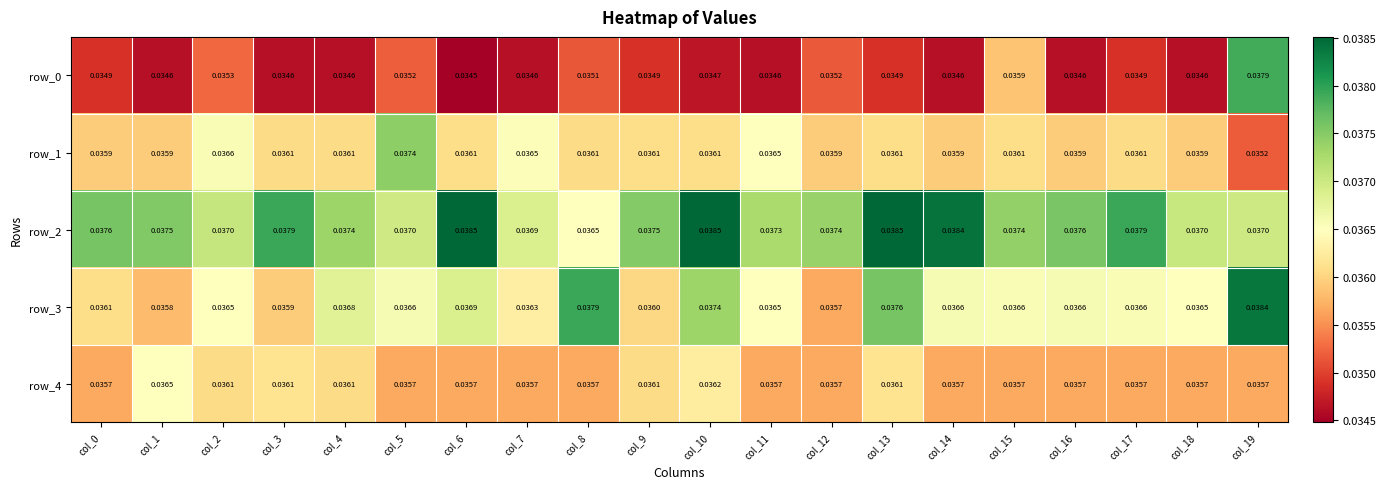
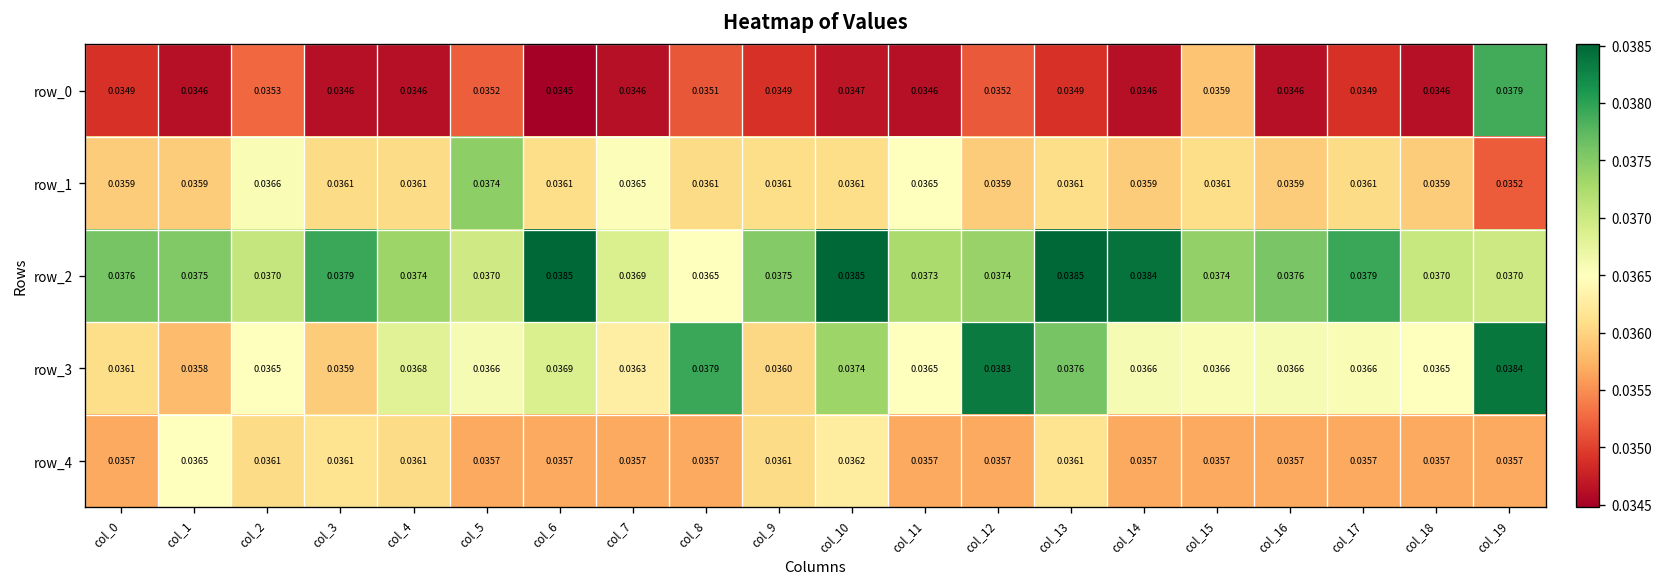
  {
    "row_0": {
      "col_0": 0.0349,
      "col_1": 0.0346,
      "col_2": 0.0353,
      "col_3": 0.0346,
      "col_4": 0.0346,
      "col_5": 0.0352,
      "col_6": 0.0345,
      "col_7": 0.0346,
      "col_8": 0.0351,
      "col_9": 0.0349,
      "col_10": 0.0347,
      "col_11": 0.0346,
      "col_12": 0.0352,
      "col_13": 0.0349,
      "col_14": 0.0346,
      "col_15": 0.0359,
      "col_16": 0.0346,
      "col_17": 0.0349,
      "col_18": 0.0346,
      "col_19": 0.0379
    },
    "row_1": {
      "col_0": 0.0359,
      "col_1": 0.0359,
      "col_2": 0.0366,
      "col_3": 0.0361,
      "col_4": 0.0361,
      "col_5": 0.0374,
      "col_6": 0.0361,
      "col_7": 0.0365,
      "col_8": 0.0361,
      "col_9": 0.0361,
      "col_10": 0.0361,
      "col_11": 0.0365,
      "col_12": 0.0359,
      "col_13": 0.0361,
      "col_14": 0.0359,
      "col_15": 0.0361,
      "col_16": 0.0359,
      "col_17": 0.0361,
      "col_18": 0.0359,
      "col_19": 0.0352
    },
    "row_2": {
      "col_0": 0.0376,
      "col_1": 0.0375,
      "col_2": 0.0370,
      "col_3": 0.0379,
      "col_4": 0.0374,
      "col_5": 0.0370,
      "col_6": 0.0385,
      "col_7": 0.0369,
      "col_8": 0.0365,
      "col_9": 0.0375,
      "col_10": 0.0385,
      "col_11": 0.0373,
      "col_12": 0.0374,
      "col_13": 0.0385,
      "col_14": 0.0384,
      "col_15": 0.0374,
      "col_16": 0.0376,
      "col_17": 0.0379,
      "col_18": 0.0370,
      "col_19": 0.0370
    },
    "row_3": {
      "col_0": 0.0361,
      "col_1": 0.0358,
      "col_2": 0.0365,
      "col_3": 0.0359,
      "col_4": 0.0368,
      "col_5": 0.0366,
      "col_6": 0.0369,
      "col_7": 0.0363,
      "col_8": 0.0379,
      "col_9": 0.0360,
      "col_10": 0.0374,
      "col_11": 0.0365,
-     "col_12": 0.0357,
+     "col_12": 0.0383,
      "col_13": 0.0376,
      "col_14": 0.0366,
      "col_15": 0.0366,
      "col_16": 0.0366,
      "col_17": 0.0366,
      "col_18": 0.0365,
      "col_19": 0.0384
    },
    "row_4": {
      "col_0": 0.0357,
      "col_1": 0.0365,
      "col_2": 0.0361,
      "col_3": 0.0361,
      "col_4": 0.0361,
      "col_5": 0.0357,
      "col_6": 0.0357,
      "col_7": 0.0357,
      "col_8": 0.0357,
      "col_9": 0.0361,
      "col_10": 0.0362,
      "col_11": 0.0357,
      "col_12": 0.0357,
      "col_13": 0.0361,
      "col_14": 0.0357,
      "col_15": 0.0357,
      "col_16": 0.0357,
      "col_17": 0.0357,
      "col_18": 0.0357,
      "col_19": 0.0357
    }
  }
